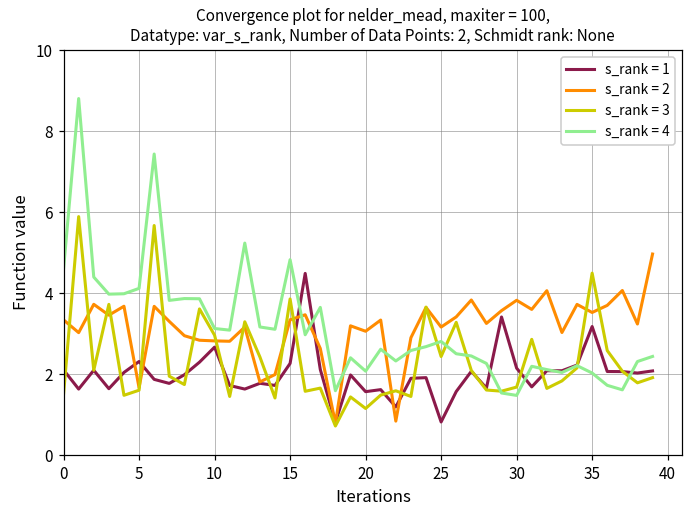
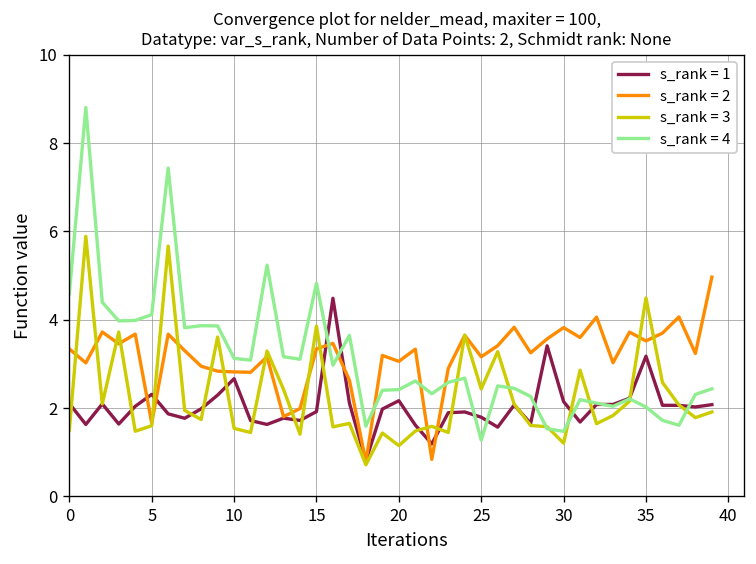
  {
    "s_rank = 1": {
      "0": 2.1,
      "5": 2.3,
      "10": 2.7,
-     "15": 2.3,
-     "20": 1.6,
-     "25": 0.8,
+     "15": 1.9,
+     "20": 2.2,
+     "25": 1.8,
      "30": 2.1,
      "35": 3.2
    },
    "s_rank = 2": {
      "0": 3.3,
      "10": 2.8,
      "15": 3.3,
      "20": 3.1,
      "25": 3.2,
      "30": 3.8,
      "35": 3.5
    },
    "s_rank = 3": {
      "0": 1.5,
-     "10": 3.0,
+     "10": 1.5,
      "15": 3.9,
      "20": 1.2,
      "25": 2.4,
-     "30": 1.7,
+     "30": 1.2,
      "35": 4.5
    },
    "s_rank = 4": {
      "0": 4.6,
      "5": 4.1,
      "10": 3.1,
      "15": 4.8,
-     "20": 2.1,
-     "25": 2.8,
+     "20": 2.4,
+     "25": 1.3,
      "30": 1.5,
      "35": 2.0
    }
  }
